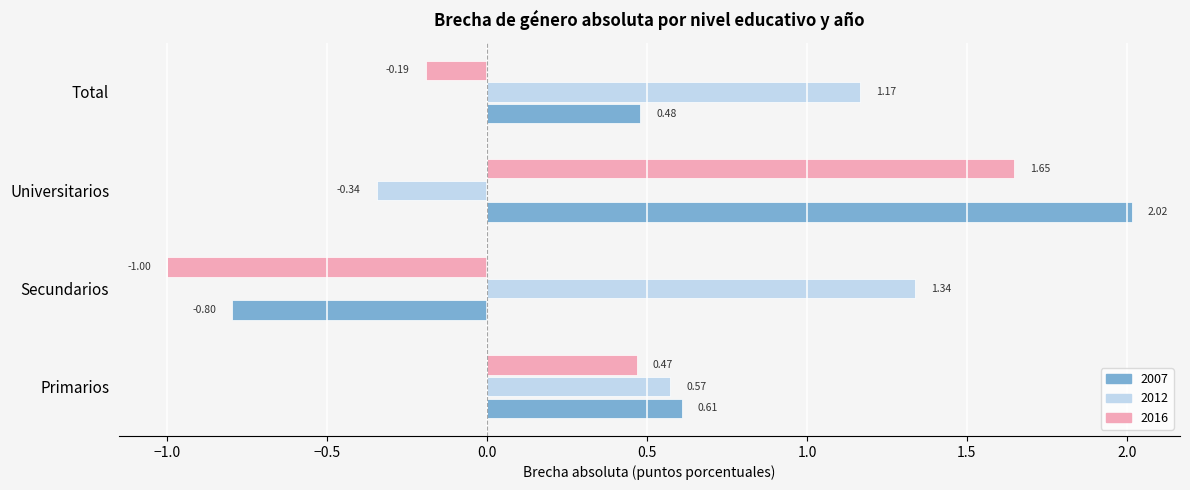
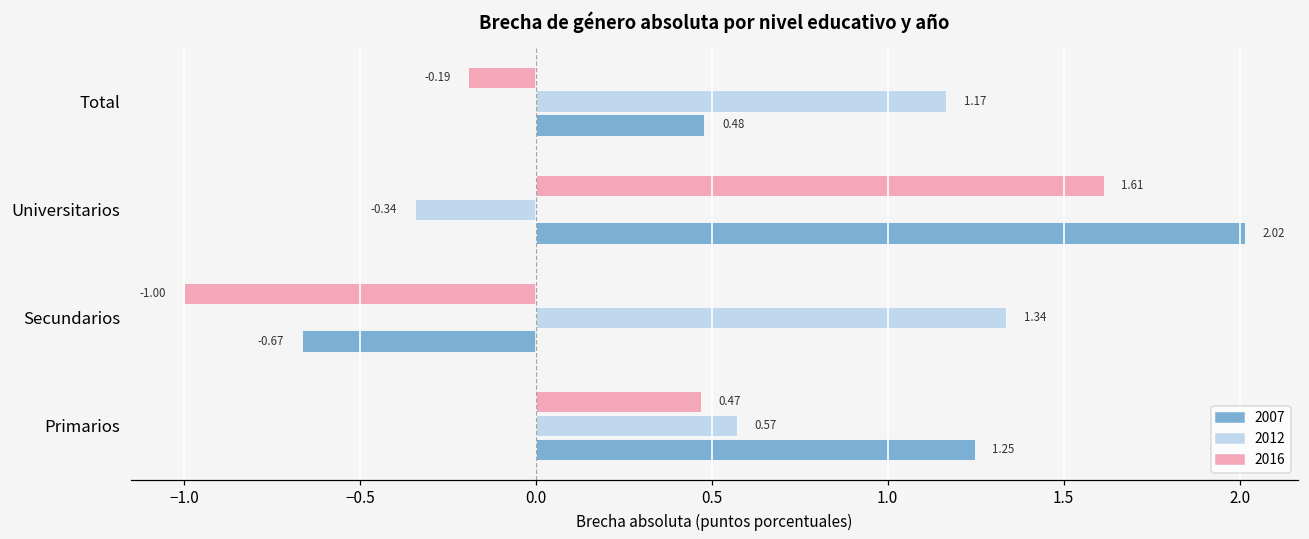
  {
    "2007": {
      "Total": 0.48,
      "Universitarios": 2.02,
-     "Secundarios": -0.80,
-     "Primarios": 0.61
+     "Secundarios": -0.67,
+     "Primarios": 1.25
    },
    "2012": {
      "Total": 1.17,
      "Universitarios": -0.34,
      "Secundarios": 1.34,
      "Primarios": 0.57
    },
    "2016": {
      "Total": -0.19,
-     "Universitarios": 1.65,
+     "Universitarios": 1.61,
      "Secundarios": -1.00,
      "Primarios": 0.47
    }
  }
